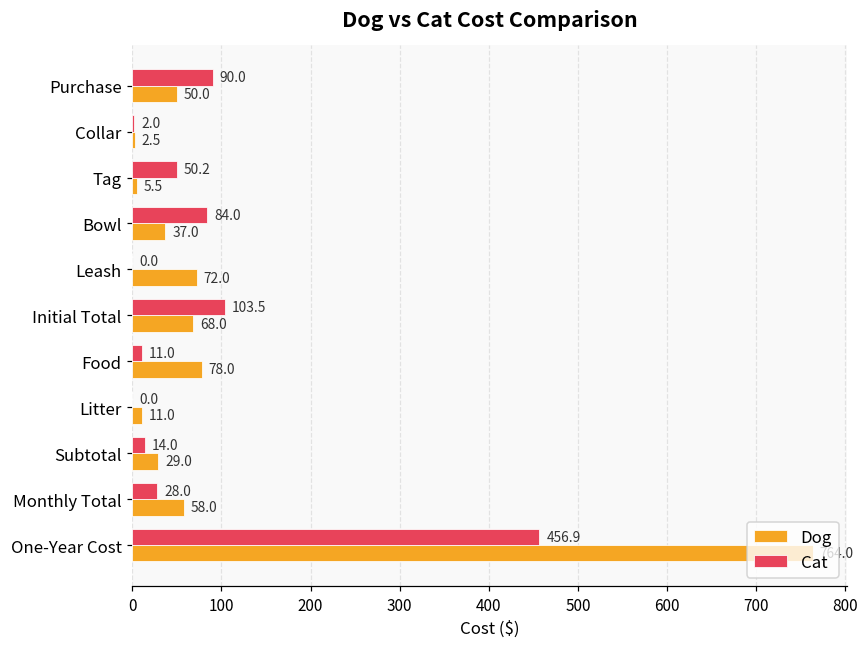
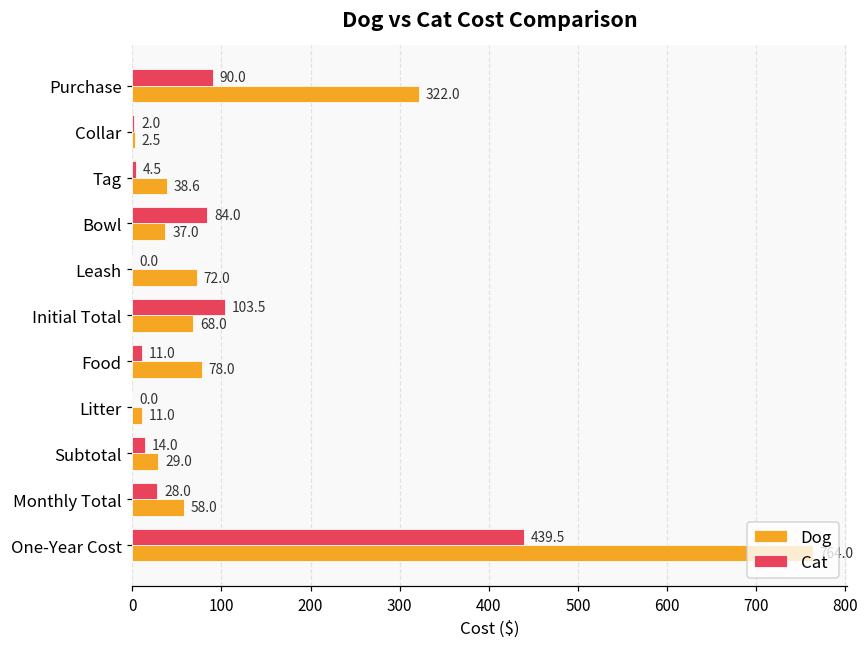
  {
    "Dog": {
-     "Purchase": 50.0,
+     "Purchase": 322.0,
      "Collar": 2.5,
-     "Tag": 5.5,
+     "Tag": 38.6,
      "Bowl": 37.0,
      "Leash": 72.0,
      "Initial Total": 68.0,
      "Food": 78.0,
      "Litter": 11.0,
      "Subtotal": 29.0,
      "Monthly Total": 58.0
    },
    "Cat": {
      "Purchase": 90.0,
      "Collar": 2.0,
-     "Tag": 50.2,
+     "Tag": 4.5,
      "Bowl": 84.0,
      "Leash": 0.0,
      "Initial Total": 103.5,
      "Food": 11.0,
      "Litter": 0.0,
      "Subtotal": 14.0,
      "Monthly Total": 28.0,
-     "One-Year Cost": 456.9
+     "One-Year Cost": 439.5
    }
  }
